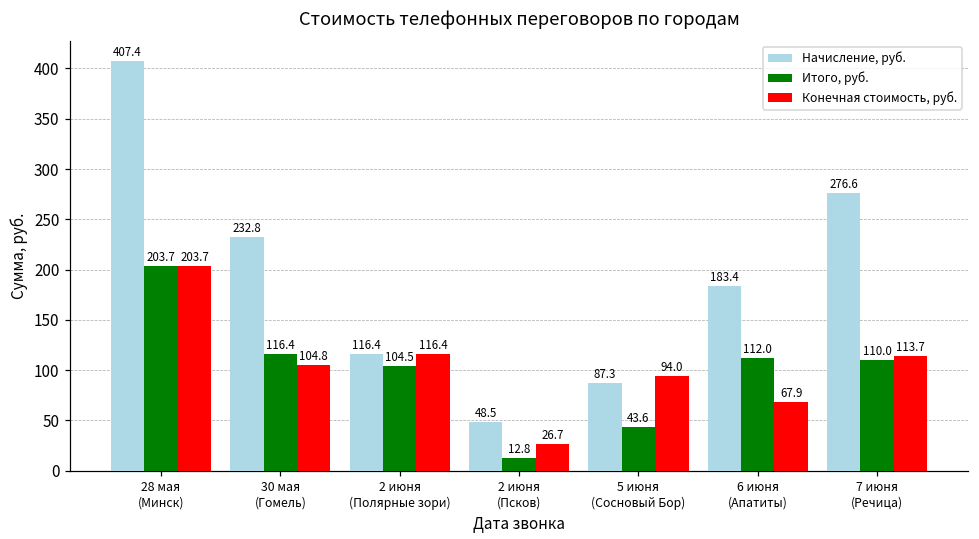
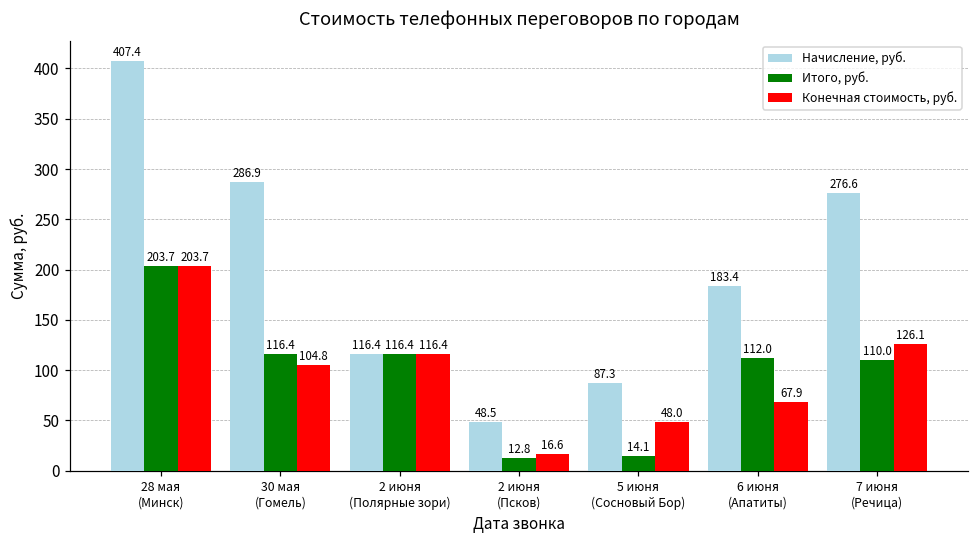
  {
    "Начисление, руб.": {
      "28 мая (Минск)": 407.4,
-     "30 мая (Гомель)": 232.8,
+     "30 мая (Гомель)": 286.9,
      "2 июня (Полярные зори)": 116.4,
      "2 июня (Псков)": 48.5,
      "5 июня (Сосновый Бор)": 87.3,
      "6 июня (Апатиты)": 183.4,
      "7 июня (Речица)": 276.6
    },
    "Итого, руб.": {
      "28 мая (Минск)": 203.7,
      "30 мая (Гомель)": 116.4,
-     "2 июня (Полярные зори)": 104.5,
+     "2 июня (Полярные зори)": 116.4,
      "2 июня (Псков)": 12.8,
-     "5 июня (Сосновый Бор)": 43.6,
+     "5 июня (Сосновый Бор)": 14.1,
      "6 июня (Апатиты)": 112.0,
      "7 июня (Речица)": 110.0
    },
    "Конечная стоимость, руб.": {
      "28 мая (Минск)": 203.7,
      "30 мая (Гомель)": 104.8,
      "2 июня (Полярные зори)": 116.4,
-     "2 июня (Псков)": 26.7,
-     "5 июня (Сосновый Бор)": 94.0,
+     "2 июня (Псков)": 16.6,
+     "5 июня (Сосновый Бор)": 48.0,
      "6 июня (Апатиты)": 67.9,
-     "7 июня (Речица)": 113.7
+     "7 июня (Речица)": 126.1
    }
  }
